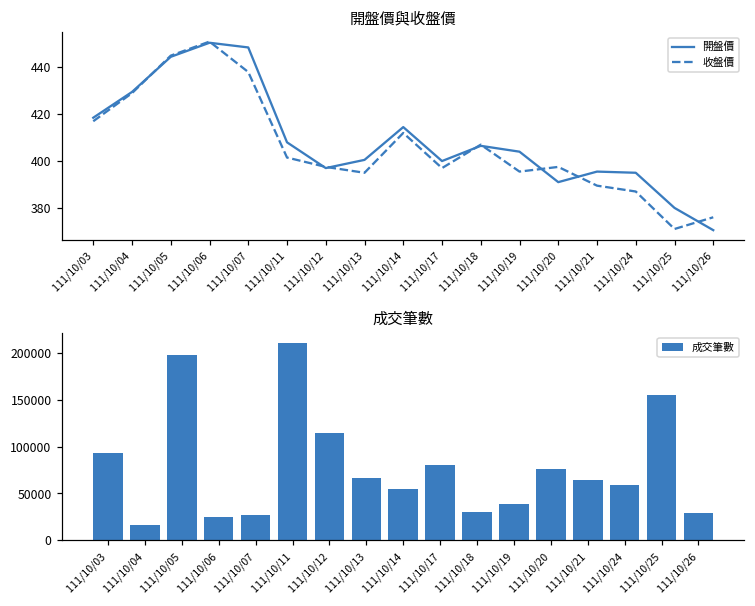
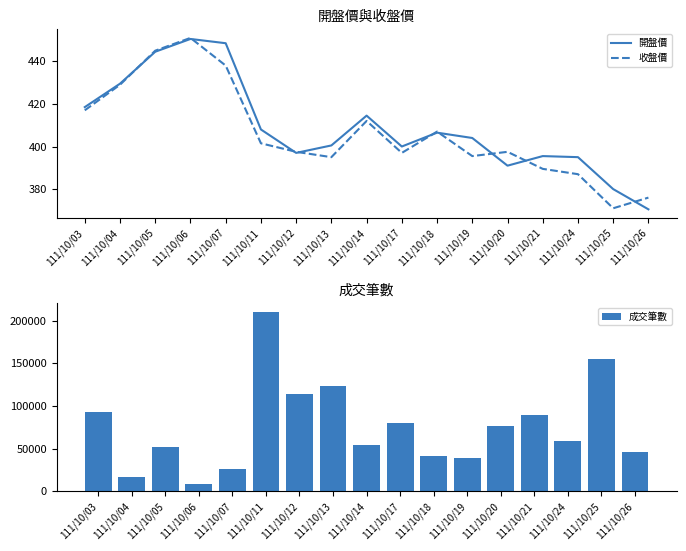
  {
    "成交筆數": {
      "111/10/03": 90000,
      "111/10/04": 20000,
-     "111/10/05": 200000,
-     "111/10/06": 20000,
+     "111/10/05": 50000,
+     "111/10/06": 10000,
      "111/10/07": 30000,
      "111/10/11": 210000,
      "111/10/12": 110000,
-     "111/10/13": 70000,
+     "111/10/13": 120000,
      "111/10/14": 50000,
      "111/10/17": 80000,
-     "111/10/18": 30000,
+     "111/10/18": 40000,
      "111/10/19": 40000,
      "111/10/20": 80000,
-     "111/10/21": 60000,
+     "111/10/21": 90000,
      "111/10/24": 60000,
      "111/10/25": 160000,
-     "111/10/26": 30000
+     "111/10/26": 50000
    }
  }
